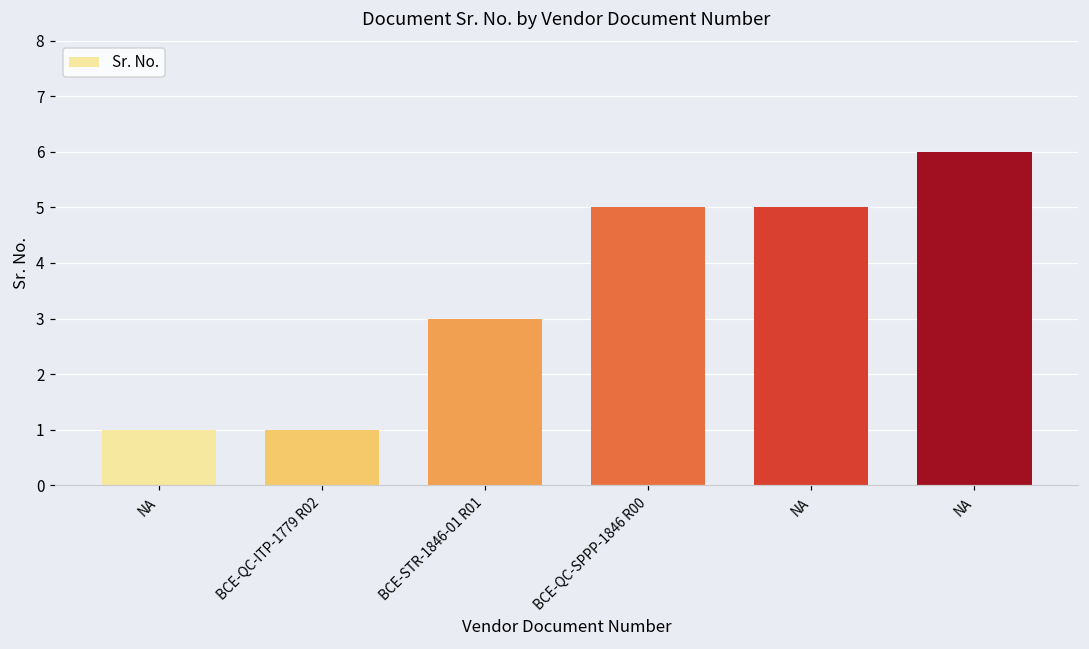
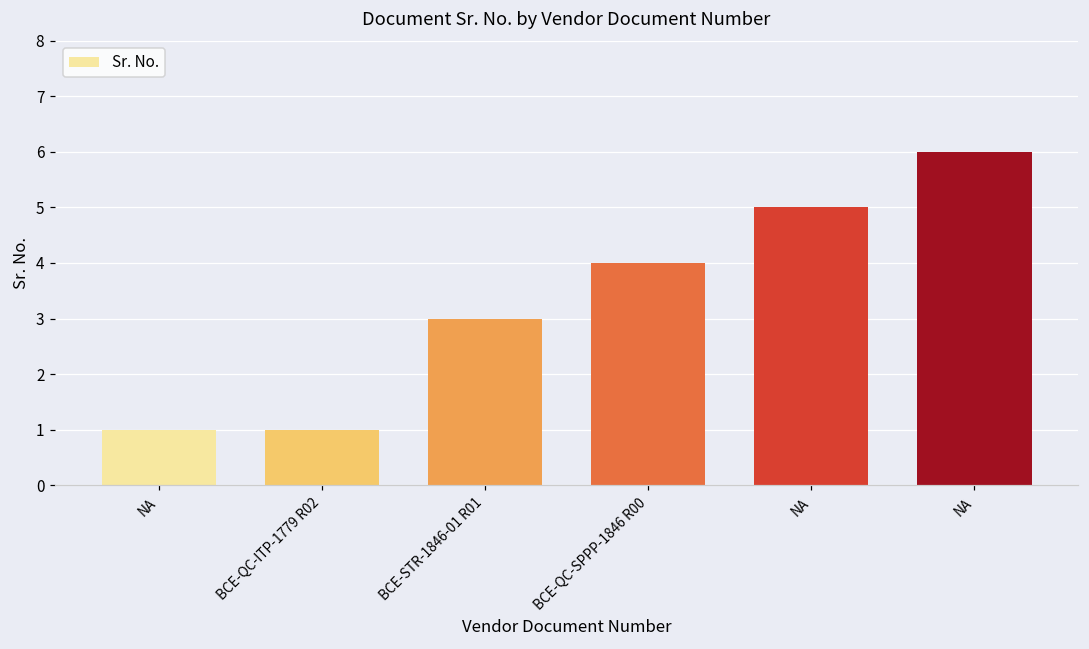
  {
    "BCE-QC-ITP-1779 R02": 1,
    "BCE-STR-1846-01 R01": 3,
-   "BCE-QC-SPPP-1846 R00": 5
+   "BCE-QC-SPPP-1846 R00": 4
  }
